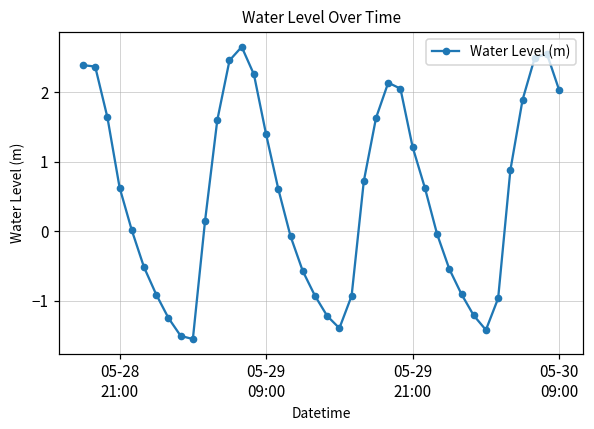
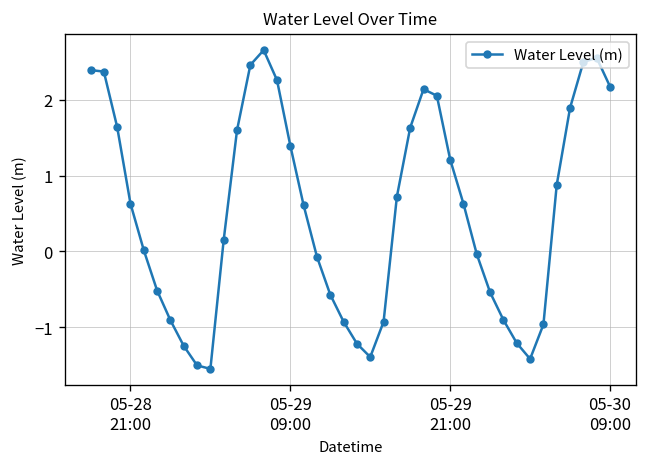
  {
    "05-28 21:00": 0.6,
    "05-29 09:00": 1.4,
    "05-29 21:00": 1.2,
-   "05-30 09:00": 2.0
+   "05-30 09:00": 2.2
  }
